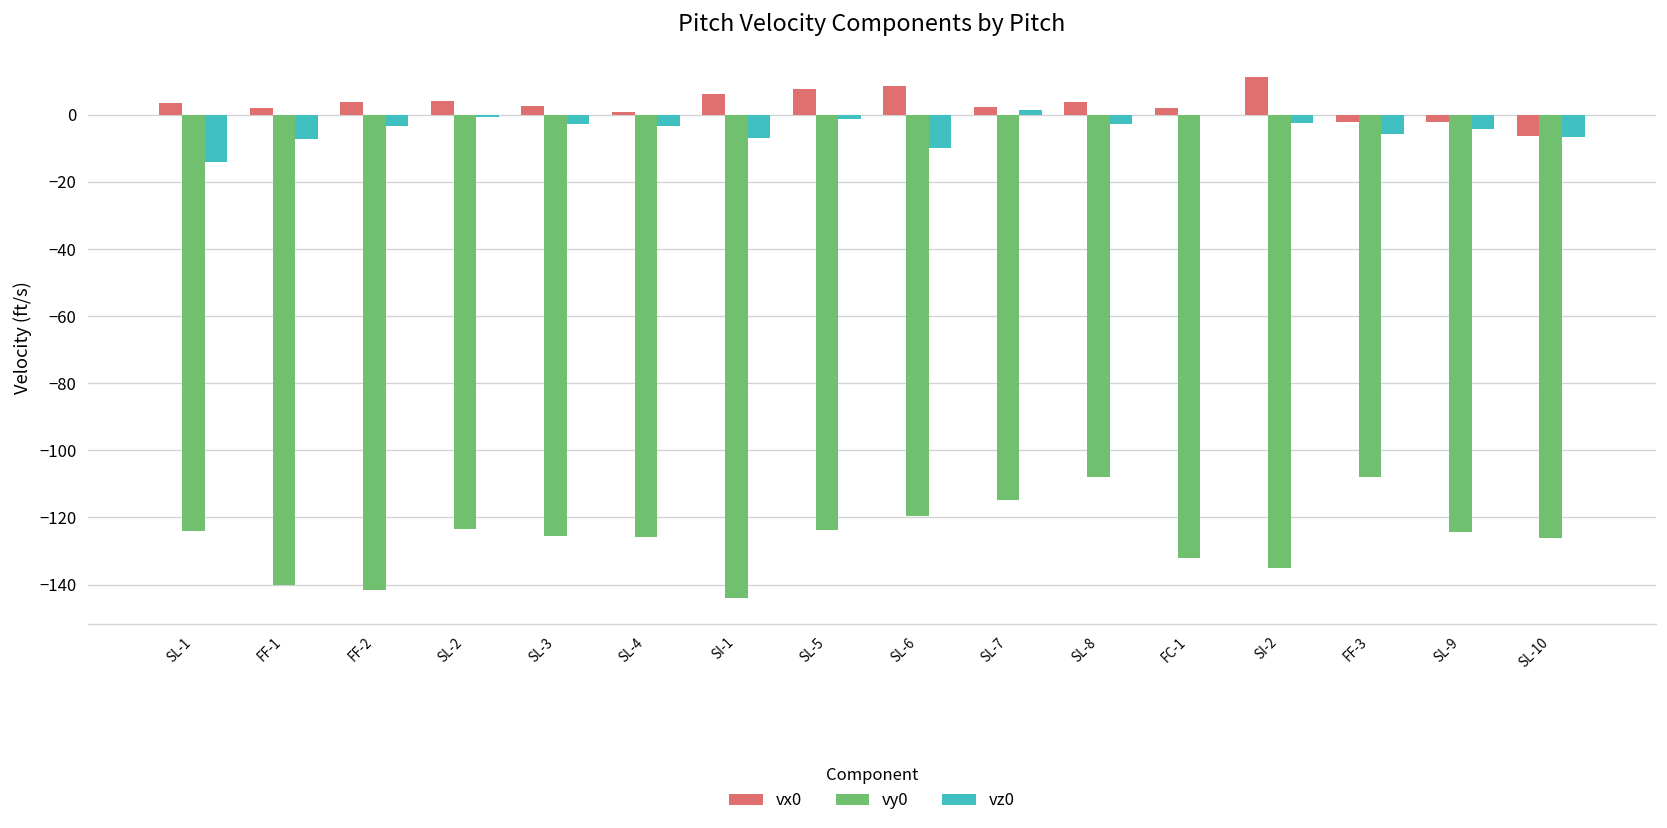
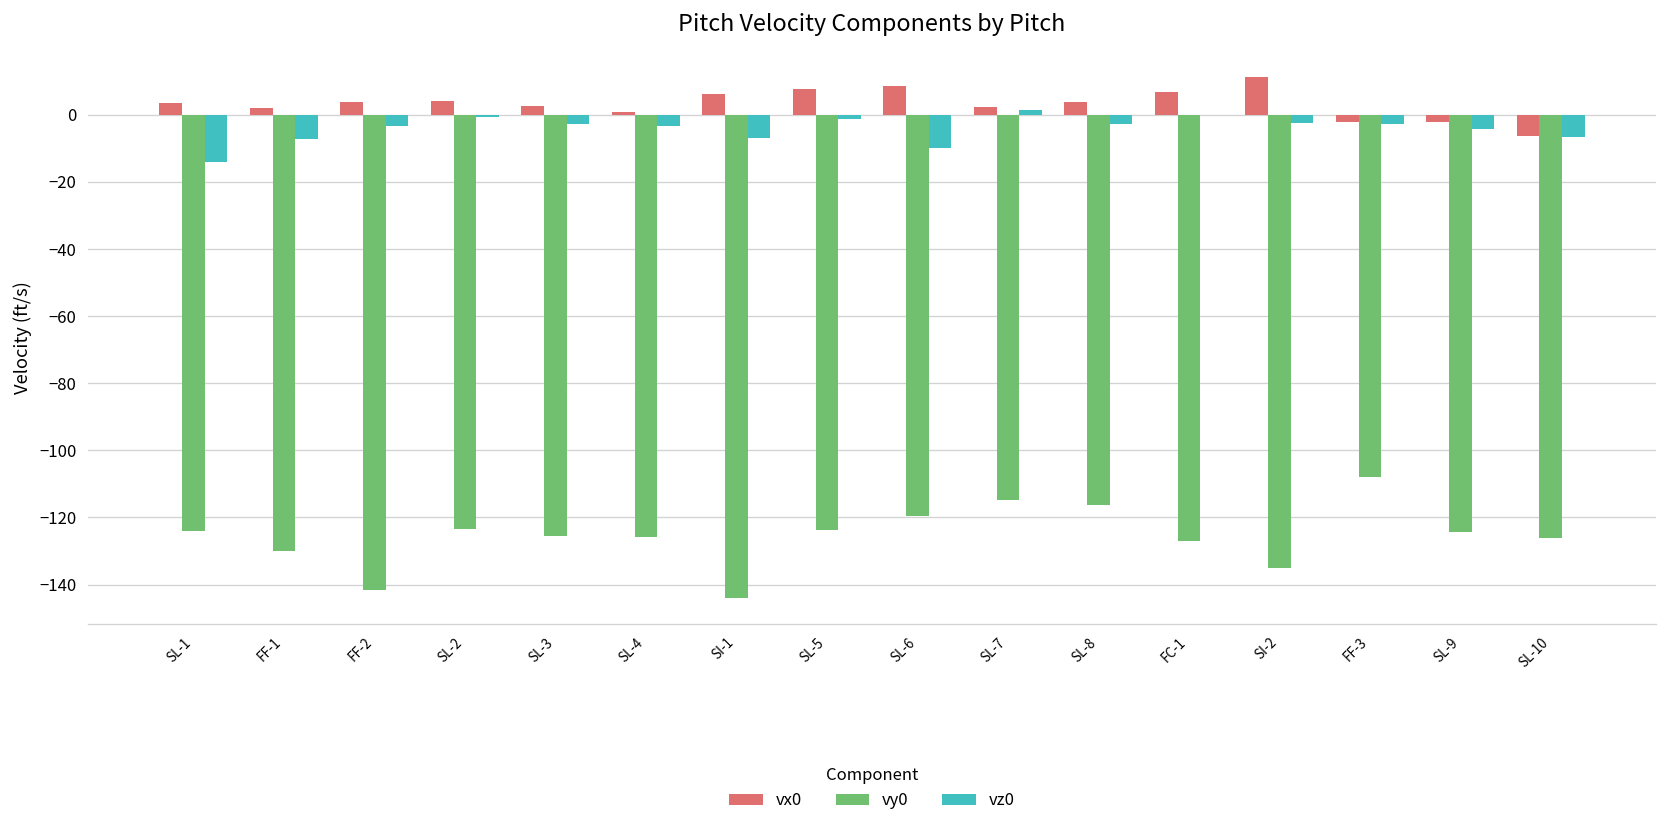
  {
    "vx0": {
      "SL-1": 4,
      "FF-1": 2,
      "FF-2": 4,
      "SL-2": 4,
      "SL-3": 3,
      "SI-1": 6,
      "SL-5": 8,
      "SL-6": 9,
      "SL-7": 2,
      "SL-8": 4,
-     "FC-1": 2,
+     "FC-1": 7,
      "SI-2": 11,
      "FF-3": -2,
      "SL-9": -2,
      "SL-10": -6
    },
    "vy0": {
      "SL-1": -124,
-     "FF-1": -140,
+     "FF-1": -130,
      "FF-2": -142,
      "SL-2": -123,
      "SL-3": -125,
      "SL-4": -126,
      "SI-1": -144,
      "SL-5": -124,
      "SL-6": -120,
      "SL-7": -115,
-     "SL-8": -108,
-     "FC-1": -132,
+     "SL-8": -116,
+     "FC-1": -127,
      "SI-2": -135,
      "FF-3": -108,
      "SL-9": -124,
      "SL-10": -126
    },
    "vz0": {
      "SL-1": -14,
      "FF-1": -7,
      "FF-2": -3,
      "SL-3": -3,
      "SL-4": -3,
      "SI-1": -7,
      "SL-5": -1,
      "SL-6": -10,
      "SL-7": 1,
      "SL-8": -3,
      "SI-2": -3,
-     "FF-3": -6,
+     "FF-3": -3,
      "SL-9": -4,
      "SL-10": -7
    }
  }
